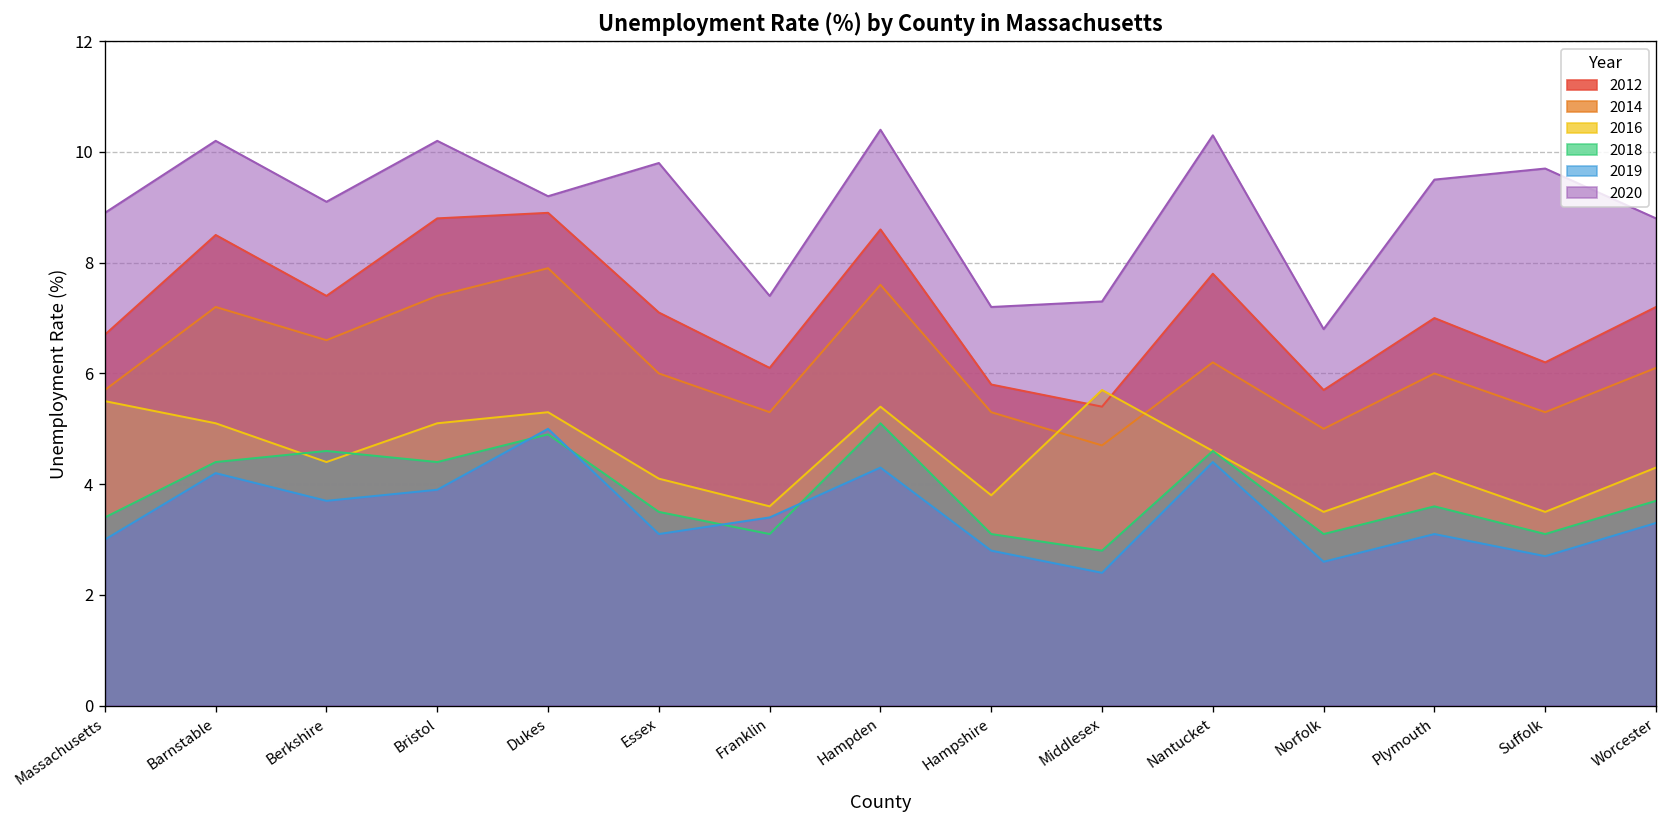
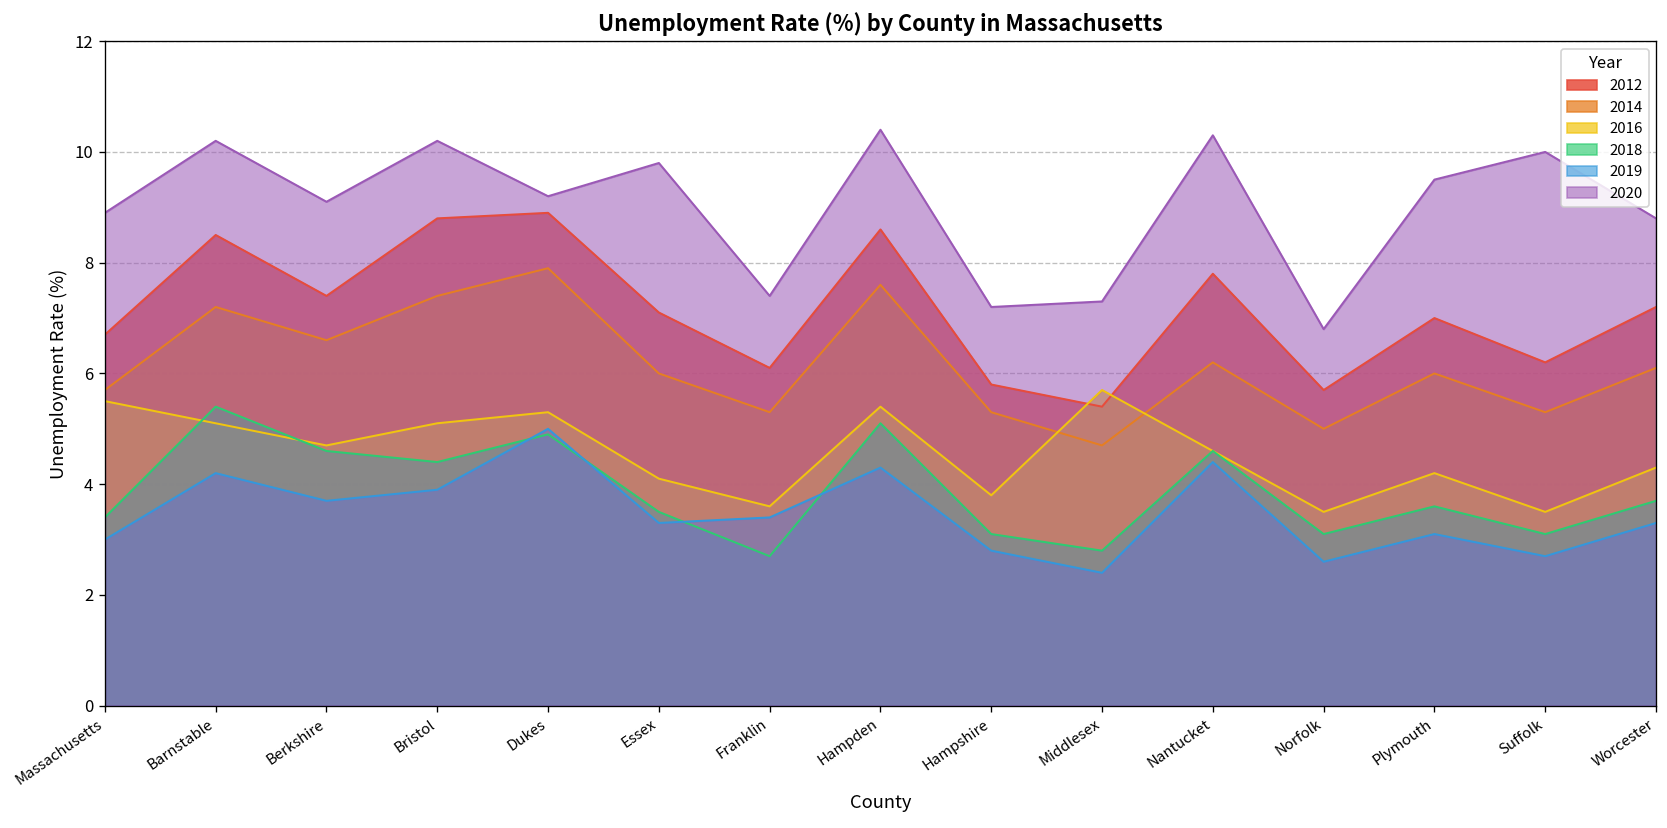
  {
    "2016": {
      "Massachusetts": 5.5,
      "Barnstable": 5.1,
-     "Berkshire": 4.4,
+     "Berkshire": 4.7,
      "Bristol": 5.1,
      "Dukes": 5.3,
      "Essex": 4.1,
      "Franklin": 3.6,
      "Hampden": 5.4,
      "Hampshire": 3.8,
      "Middlesex": 5.7,
      "Norfolk": 3.5,
      "Plymouth": 4.2,
      "Suffolk": 3.5,
      "Worcester": 4.3
    },
    "2018": {
      "Massachusetts": 3.4,
-     "Barnstable": 4.4,
+     "Barnstable": 5.4,
      "Berkshire": 4.6,
      "Bristol": 4.4,
      "Dukes": 4.9,
      "Essex": 3.5,
-     "Franklin": 3.1,
+     "Franklin": 2.7,
      "Hampden": 5.1,
      "Hampshire": 3.1,
      "Middlesex": 2.8,
      "Norfolk": 3.1,
      "Plymouth": 3.6,
      "Suffolk": 3.1,
      "Worcester": 3.7
    },
    "2019": {
      "Massachusetts": 3.0,
      "Barnstable": 4.2,
      "Berkshire": 3.7,
      "Bristol": 3.9,
      "Dukes": 5.0,
-     "Essex": 3.1,
+     "Essex": 3.3,
      "Franklin": 3.4,
      "Hampden": 4.3,
      "Hampshire": 2.8,
      "Middlesex": 2.4,
      "Nantucket": 4.4,
      "Norfolk": 2.6,
      "Plymouth": 3.1,
      "Suffolk": 2.7,
      "Worcester": 3.3
    },
    "2020": {
      "Massachusetts": 8.9,
      "Barnstable": 10.2,
      "Berkshire": 9.1,
      "Bristol": 10.2,
      "Dukes": 9.2,
      "Essex": 9.8,
      "Franklin": 7.4,
      "Hampden": 10.4,
      "Hampshire": 7.2,
      "Middlesex": 7.3,
      "Nantucket": 10.3,
      "Norfolk": 6.8,
      "Plymouth": 9.5,
-     "Suffolk": 9.7,
+     "Suffolk": 10.0,
      "Worcester": 8.8
    }
  }
